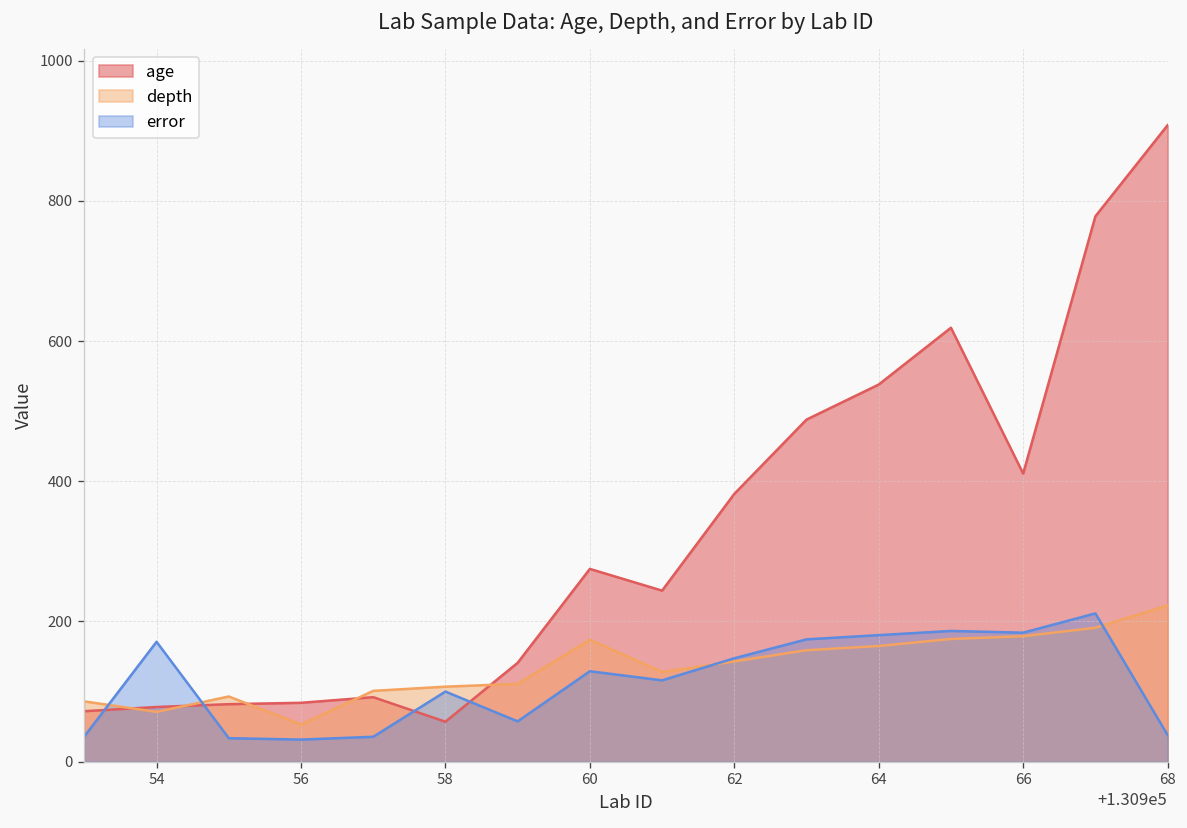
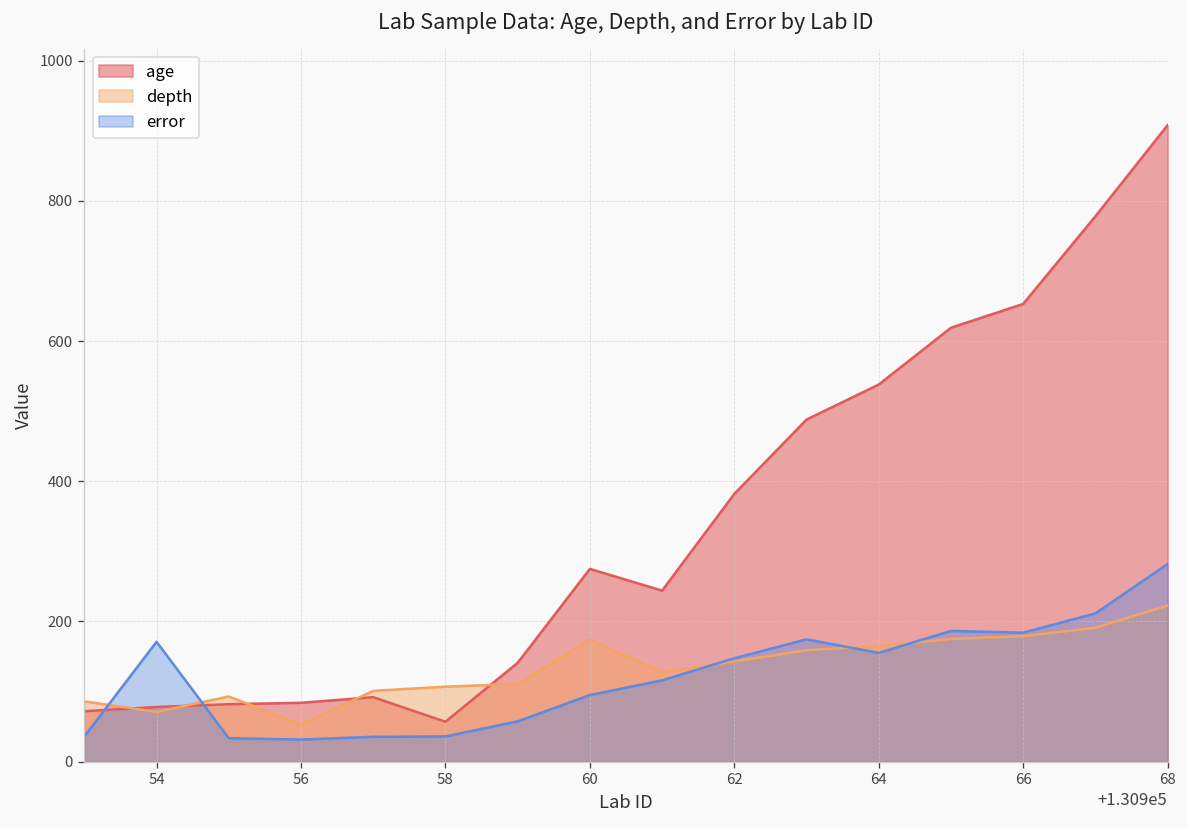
  {
    "age": {
      "54": 80,
      "56": 80,
      "58": 60,
      "60": 280,
      "62": 380,
      "64": 540,
-     "66": 410,
+     "66": 650,
      "68": 910
    },
    "depth": {
      "54": 70,
      "56": 50,
      "58": 110,
      "60": 170,
      "62": 140,
      "64": 170,
      "66": 180,
      "68": 220
    },
    "error": {
      "54": 170,
      "56": 30,
-     "58": 100,
-     "60": 130,
+     "58": 40,
+     "60": 100,
      "62": 150,
-     "64": 180,
+     "64": 160,
      "66": 180,
-     "68": 40
+     "68": 280
    }
  }
